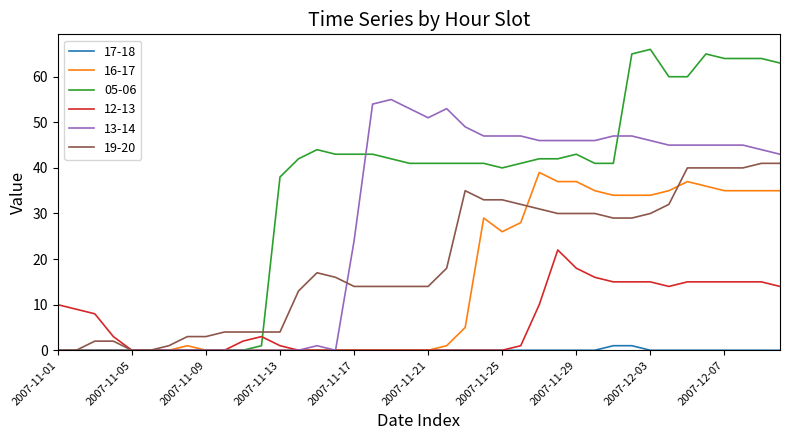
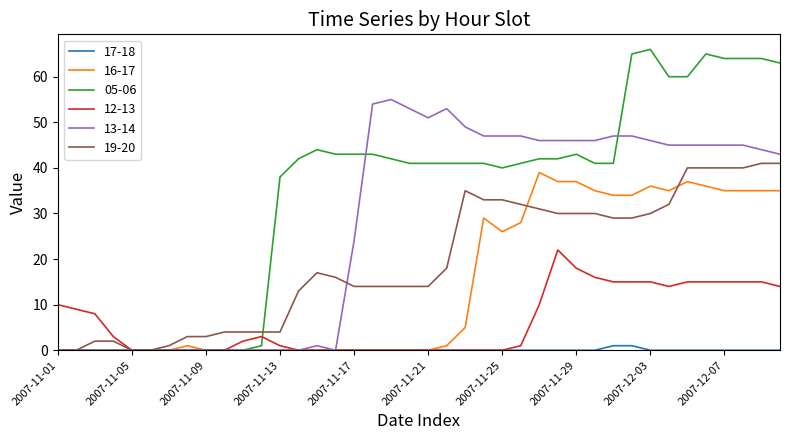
  {
    "17-18": {
      "2007-11-29": 0,
      "2007-12-03": 0,
      "2007-12-07": 0
    },
    "16-17": {
      "2007-11-25": 26,
      "2007-11-29": 37,
-     "2007-12-03": 34,
+     "2007-12-03": 36,
      "2007-12-07": 35
    },
    "05-06": {
      "2007-11-13": 38,
      "2007-11-17": 43,
      "2007-11-21": 41,
      "2007-11-25": 40,
      "2007-11-29": 43,
      "2007-12-03": 66,
      "2007-12-07": 64
    },
    "12-13": {
      "2007-11-01": 10,
      "2007-11-13": 1,
      "2007-11-29": 18,
      "2007-12-03": 15,
      "2007-12-07": 15
    },
    "13-14": {
      "2007-11-17": 24,
      "2007-11-21": 51,
      "2007-11-25": 47,
      "2007-11-29": 46,
      "2007-12-03": 46,
      "2007-12-07": 45
    },
    "19-20": {
      "2007-11-09": 3,
      "2007-11-13": 4,
      "2007-11-17": 14,
      "2007-11-21": 14,
      "2007-11-25": 33,
      "2007-11-29": 30,
      "2007-12-03": 30,
      "2007-12-07": 40
    }
  }
